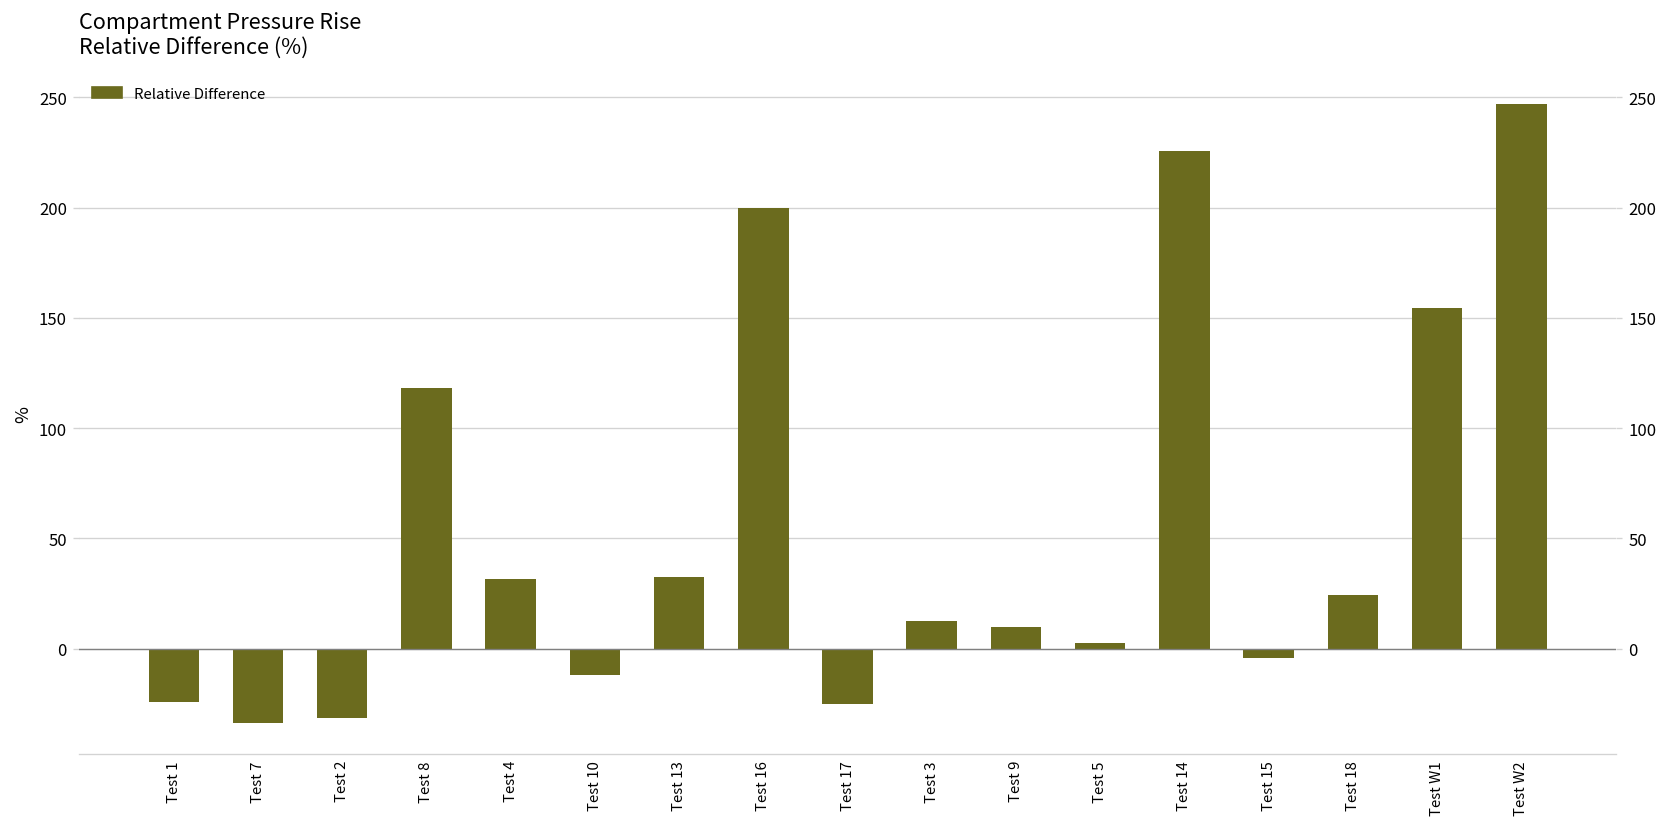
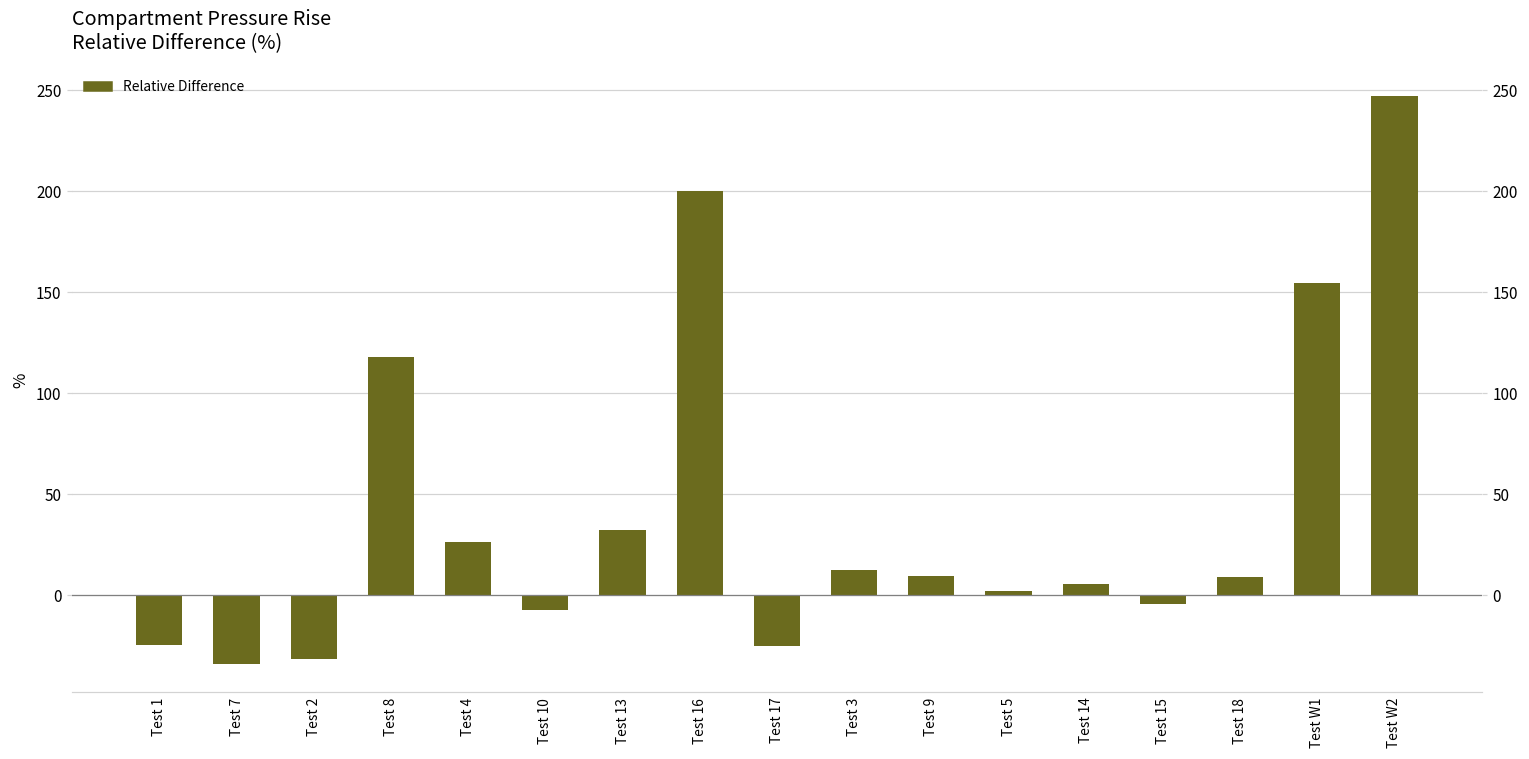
  {
    "Test 1": -24,
    "Test 7": -34,
    "Test 2": -32,
    "Test 8": 118,
-   "Test 4": 31,
-   "Test 10": -12,
+   "Test 4": 26,
+   "Test 10": -7,
    "Test 13": 33,
    "Test 16": 200,
    "Test 17": -25,
    "Test 3": 13,
    "Test 9": 10,
    "Test 5": 2,
-   "Test 14": 226,
+   "Test 14": 6,
    "Test 15": -4,
-   "Test 18": 24,
+   "Test 18": 9,
    "Test W1": 154,
    "Test W2": 247
  }
